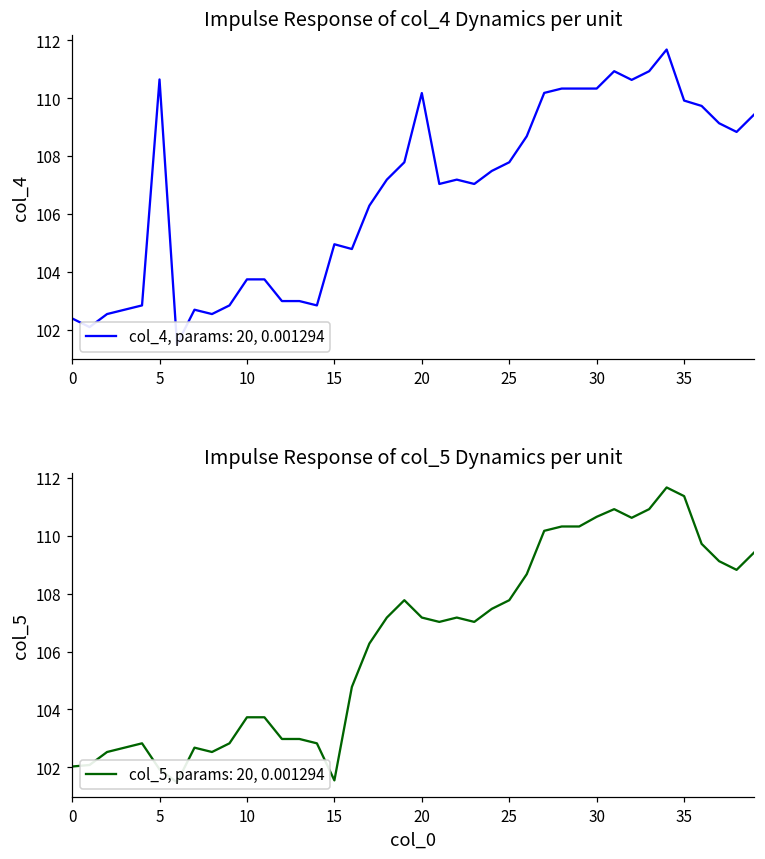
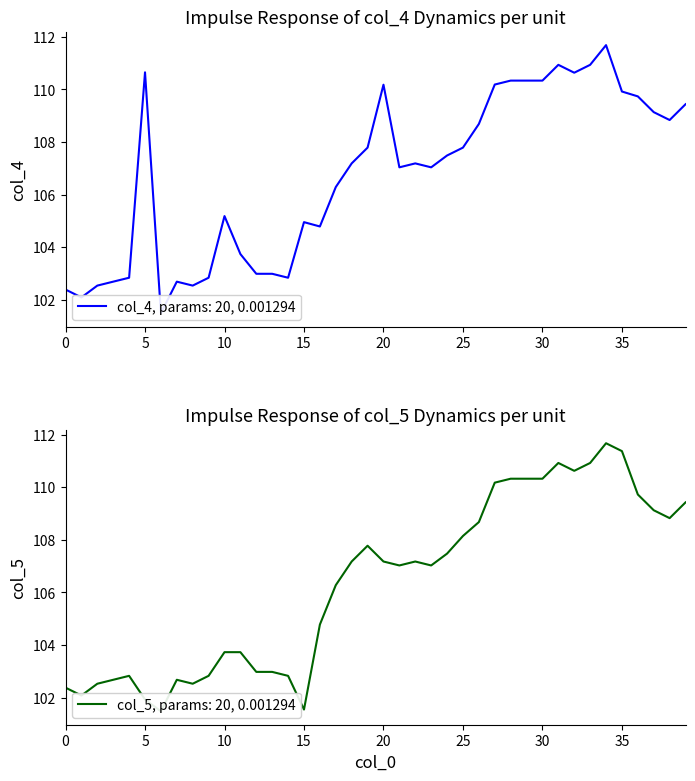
  {
    "Impulse Response of col_4 Dynamics per unit": {
      "0": 102.4,
      "5": 110.7,
-     "10": 103.7,
+     "10": 105.2,
      "15": 105.0,
      "20": 110.2,
      "25": 107.8,
      "30": 110.3,
      "35": 109.9
    },
    "Impulse Response of col_5 Dynamics per unit": {
-     "0": 102.0,
+     "0": 102.4,
      "10": 103.7,
      "15": 101.5,
      "20": 107.2,
-     "25": 107.8,
-     "30": 110.7,
+     "25": 108.1,
+     "30": 110.3,
      "35": 111.4
    }
  }
